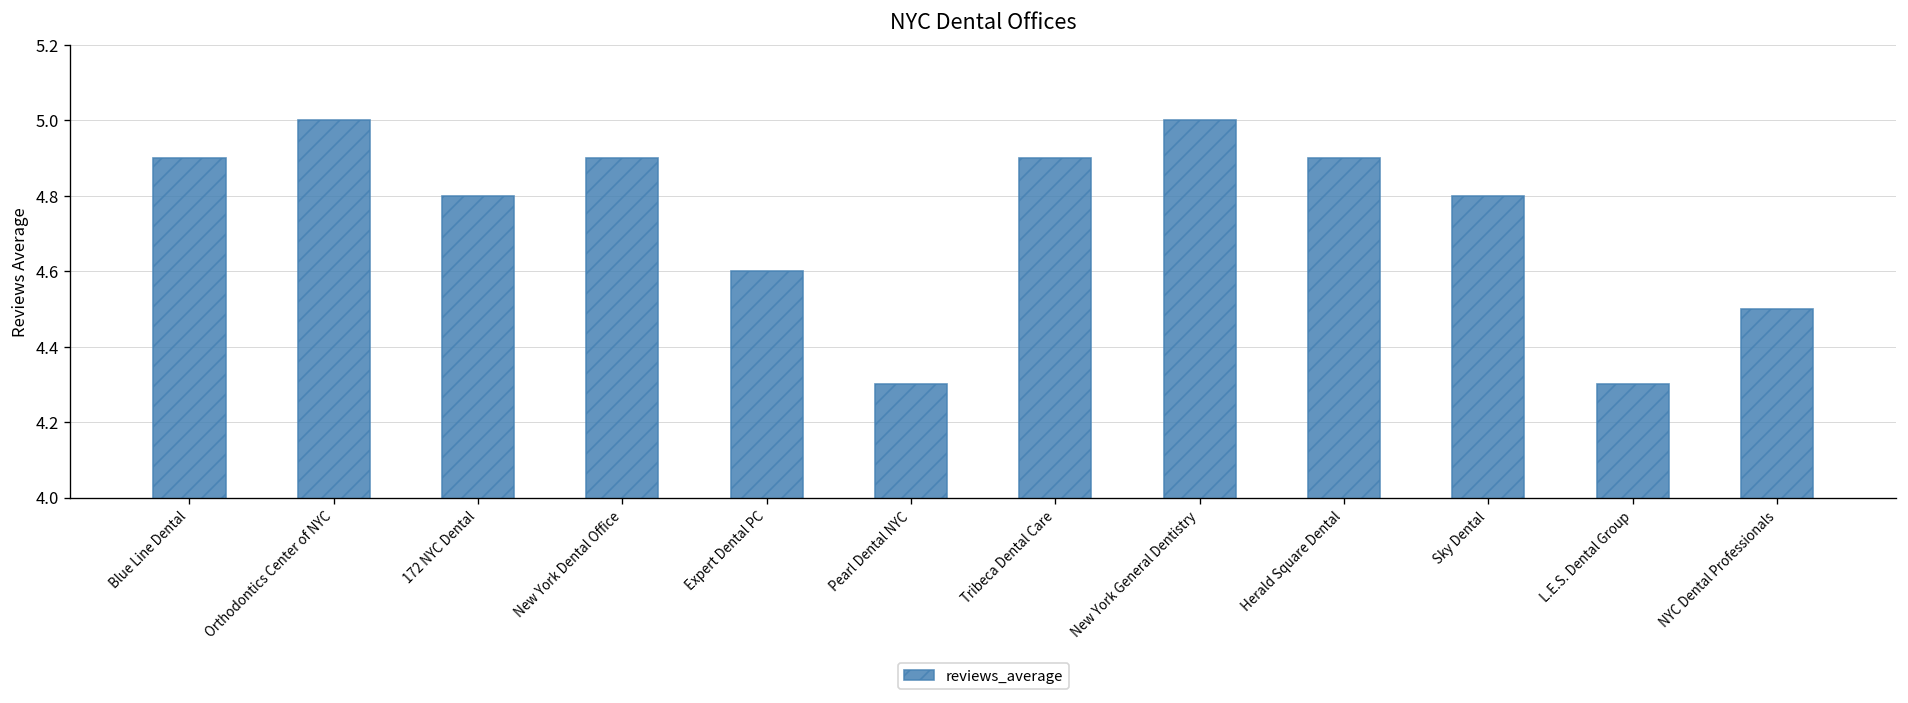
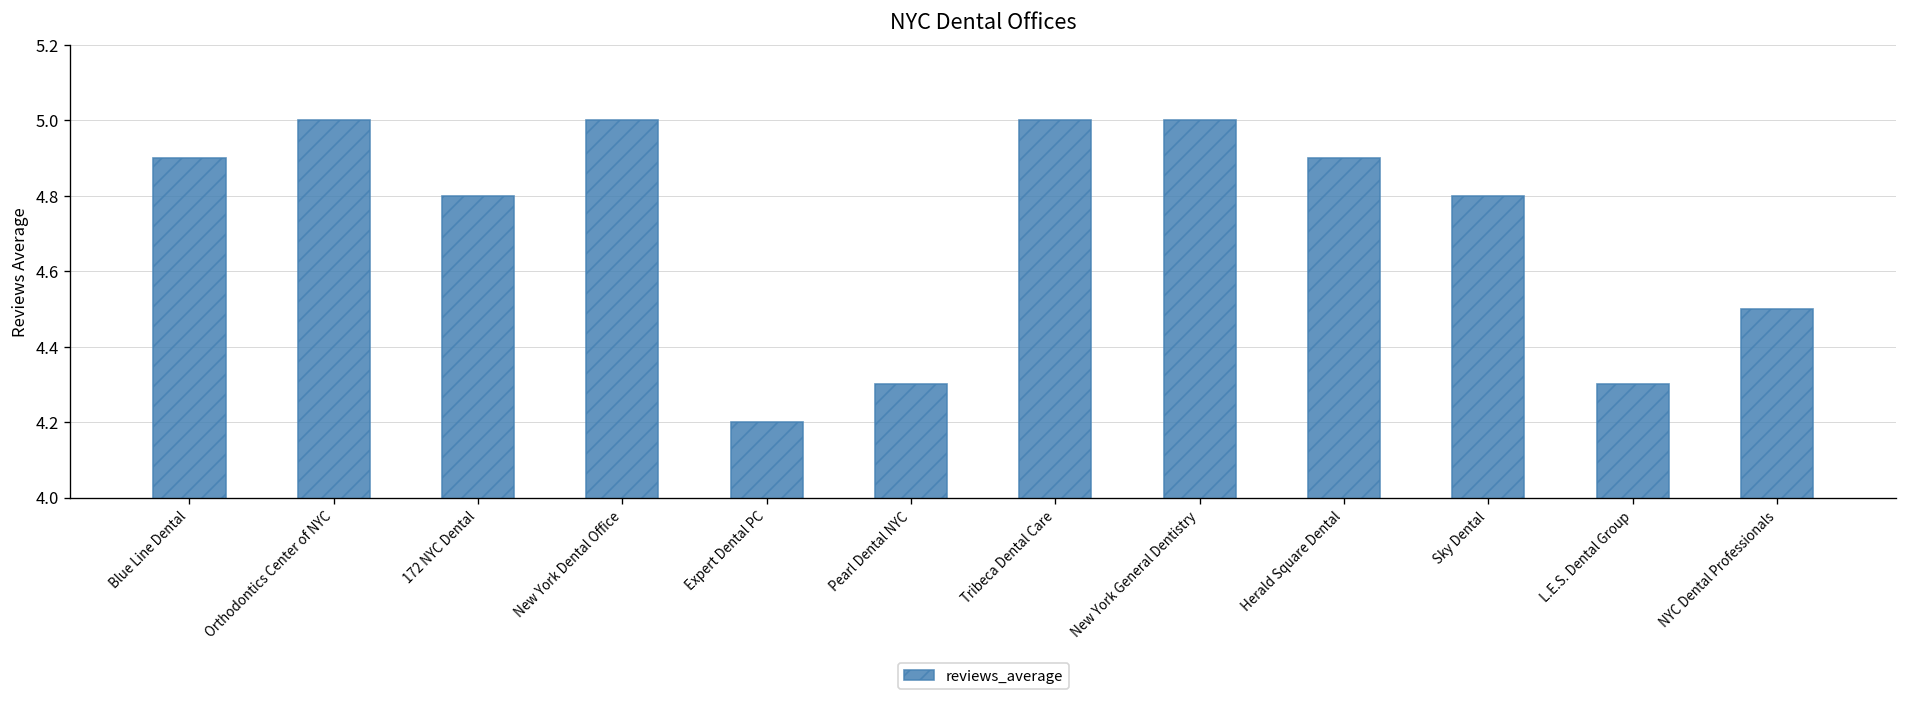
  {
    "Blue Line Dental": 4.9,
    "Orthodontics Center of NYC": 5.0,
    "172 NYC Dental": 4.8,
-   "New York Dental Office": 4.9,
-   "Expert Dental PC": 4.6,
+   "New York Dental Office": 5.0,
+   "Expert Dental PC": 4.2,
    "Pearl Dental NYC": 4.3,
-   "Tribeca Dental Care": 4.9,
+   "Tribeca Dental Care": 5.0,
    "New York General Dentistry": 5.0,
    "Herald Square Dental": 4.9,
    "Sky Dental": 4.8,
    "L.E.S. Dental Group": 4.3,
    "NYC Dental Professionals": 4.5
  }
